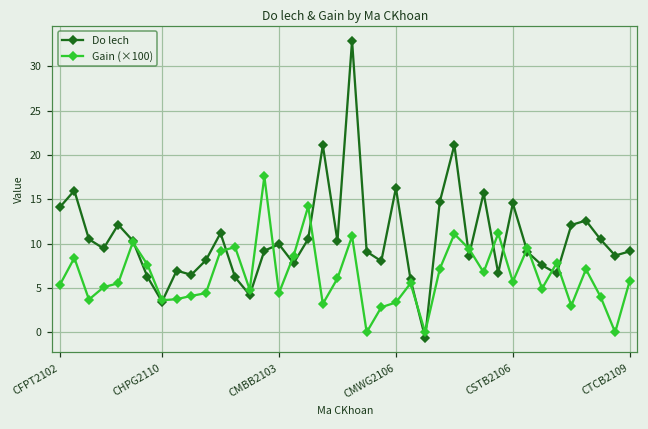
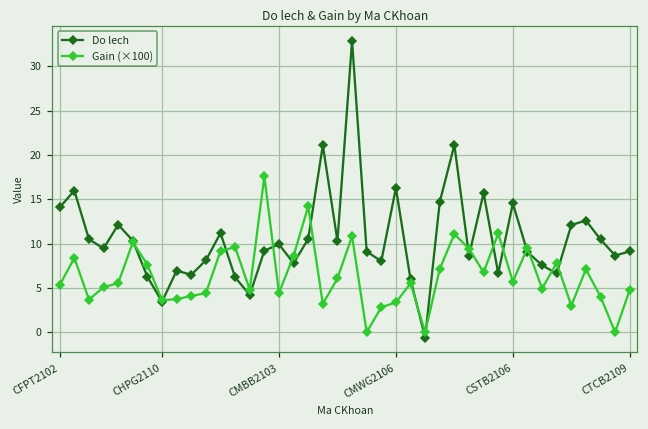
  {
    "Do lech": {
      "CFPT2102": 14,
      "CMBB2103": 10,
      "CMWG2106": 16,
      "CSTB2106": 15,
      "CTCB2109": 9
    },
    "Gain (×100)": {
      "CFPT2102": 5,
      "CMBB2103": 4,
      "CMWG2106": 3,
      "CSTB2106": 6,
-     "CTCB2109": 6
+     "CTCB2109": 5
    }
  }
